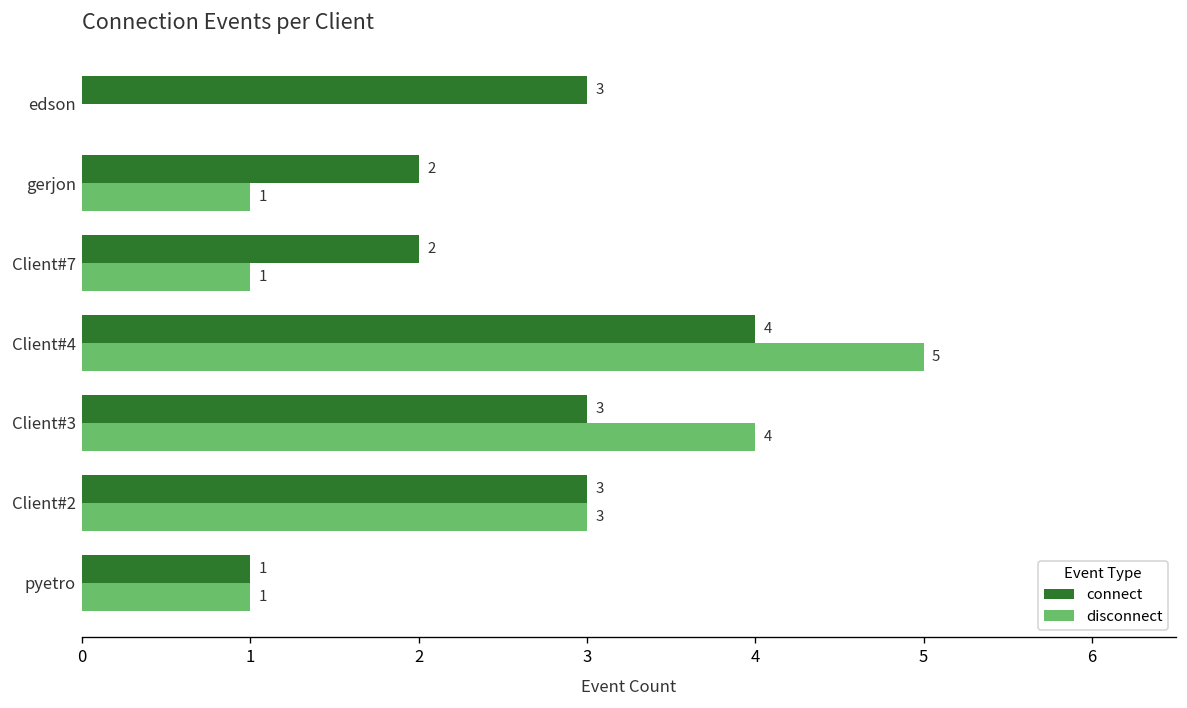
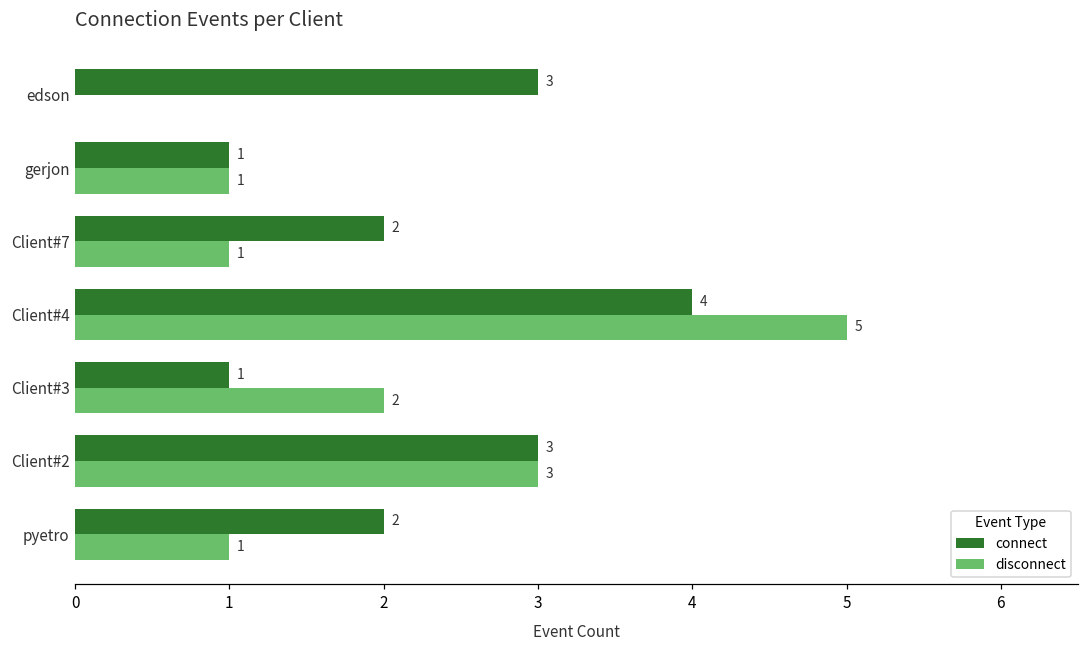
  {
    "connect": {
      "edson": 3,
-     "gerjon": 2,
+     "gerjon": 1,
      "Client#7": 2,
      "Client#4": 4,
-     "Client#3": 3,
+     "Client#3": 1,
      "Client#2": 3,
-     "pyetro": 1
+     "pyetro": 2
    },
    "disconnect": {
      "gerjon": 1,
      "Client#7": 1,
      "Client#4": 5,
-     "Client#3": 4,
+     "Client#3": 2,
      "Client#2": 3,
      "pyetro": 1
    }
  }
